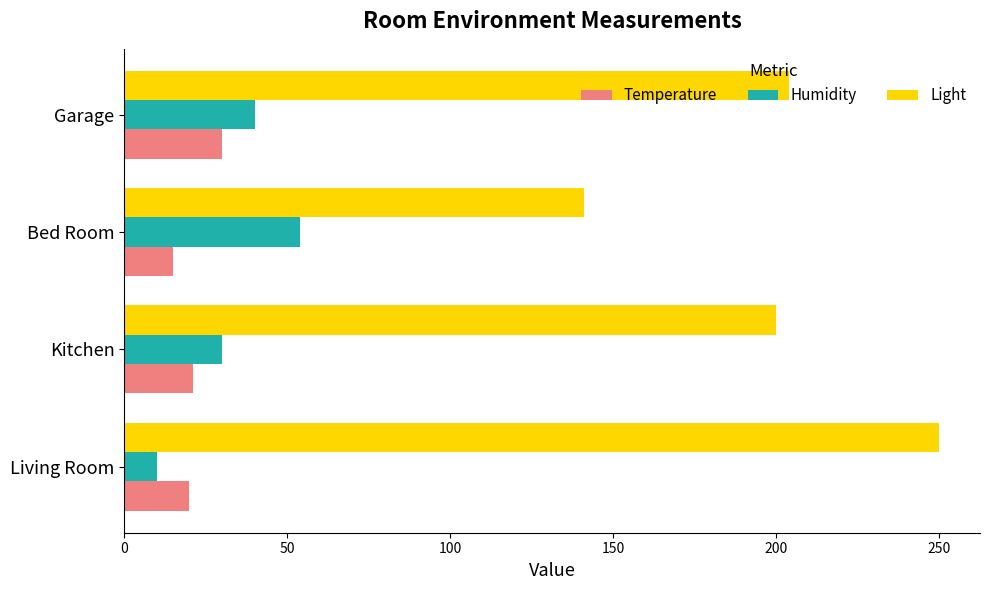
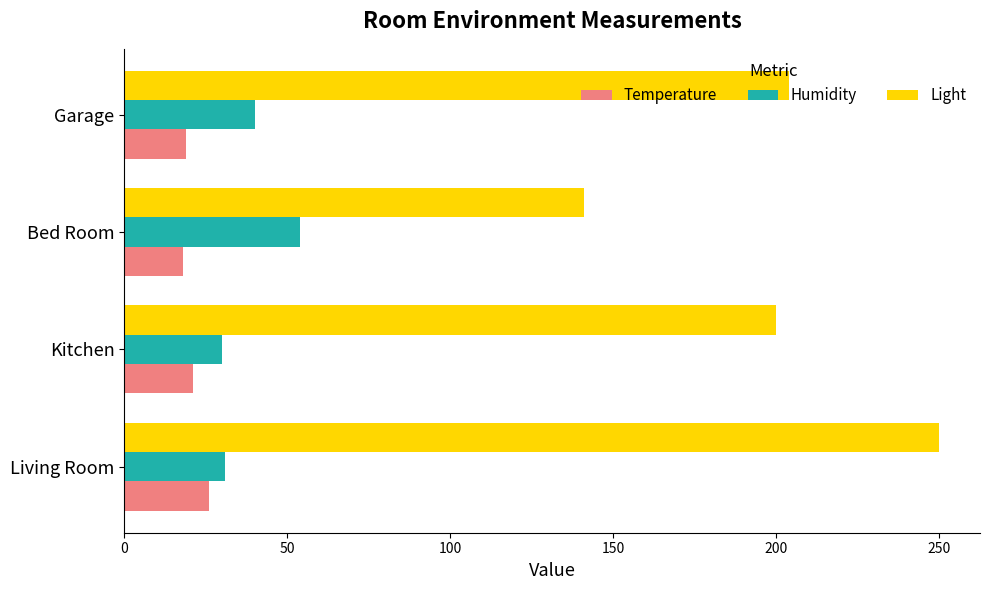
  {
    "Temperature": {
-     "Garage": 30,
-     "Bed Room": 15,
+     "Garage": 19,
+     "Bed Room": 18,
      "Kitchen": 21,
-     "Living Room": 20
+     "Living Room": 26
    },
    "Humidity": {
      "Garage": 40,
      "Bed Room": 54,
      "Kitchen": 30,
-     "Living Room": 10
+     "Living Room": 31
    },
    "Light": {
      "Garage": 204,
      "Bed Room": 141,
      "Kitchen": 200,
      "Living Room": 250
    }
  }
